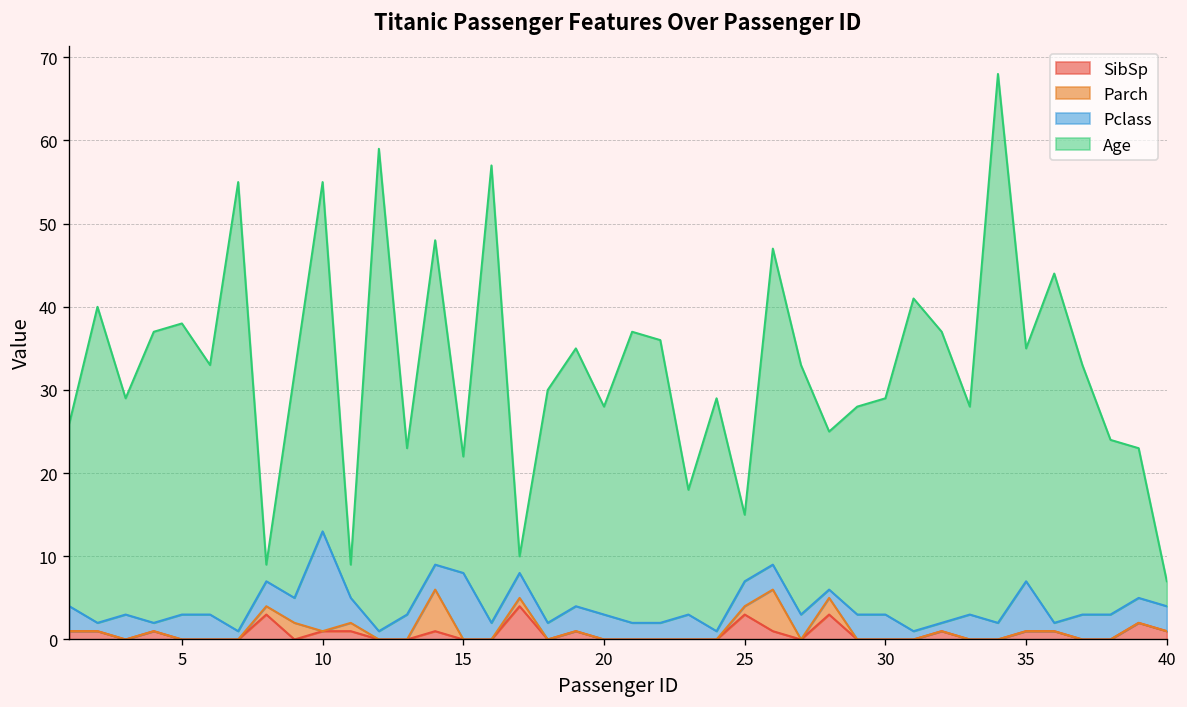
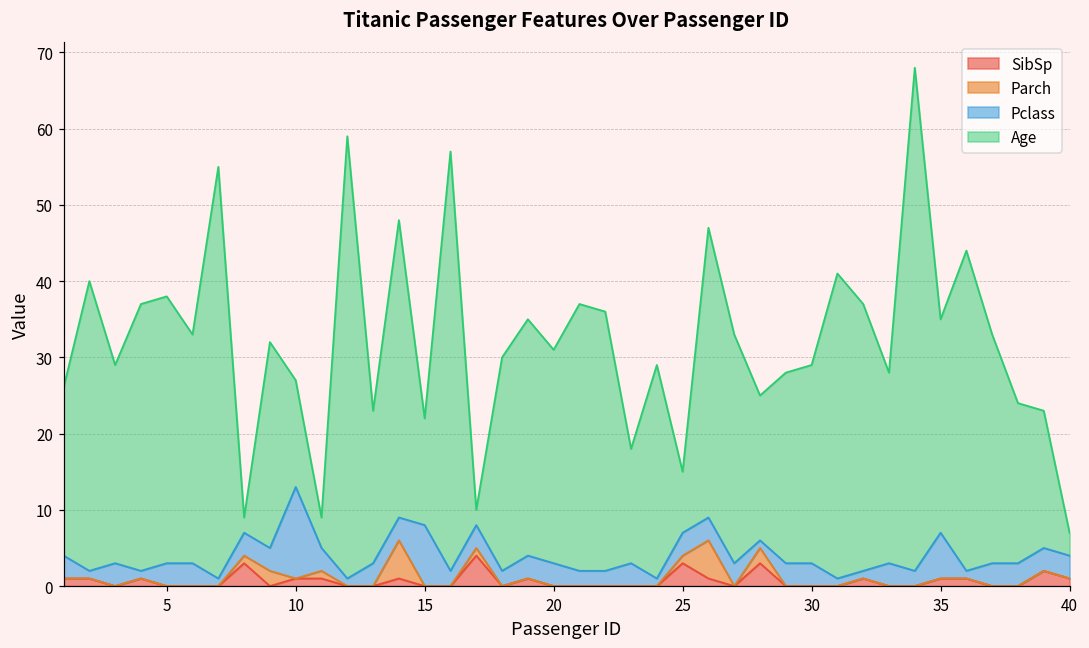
  {
    "Pclass": {
      "5": 3,
      "10": 13,
      "15": 8,
      "20": 3,
      "25": 7,
      "30": 3,
      "35": 7,
      "40": 4
    },
    "Age": {
      "5": 35,
-     "10": 42,
+     "10": 14,
      "15": 14,
-     "20": 25,
+     "20": 28,
      "25": 8,
      "30": 26,
      "35": 28,
      "40": 3
    }
  }
